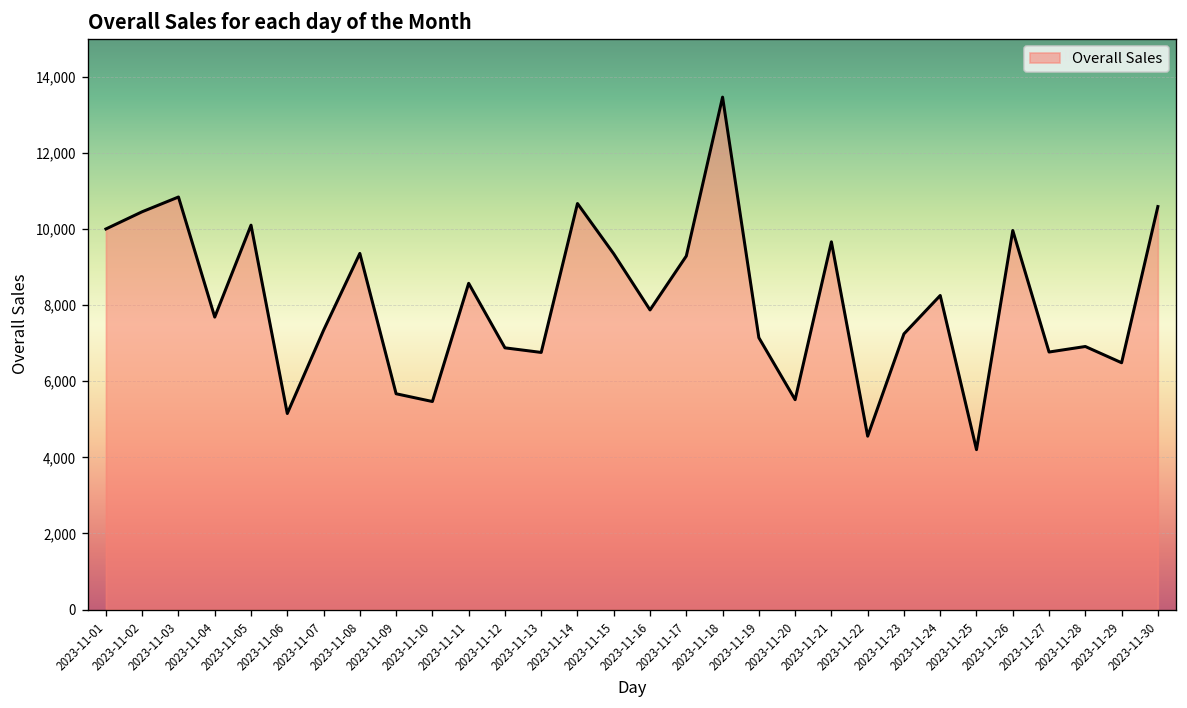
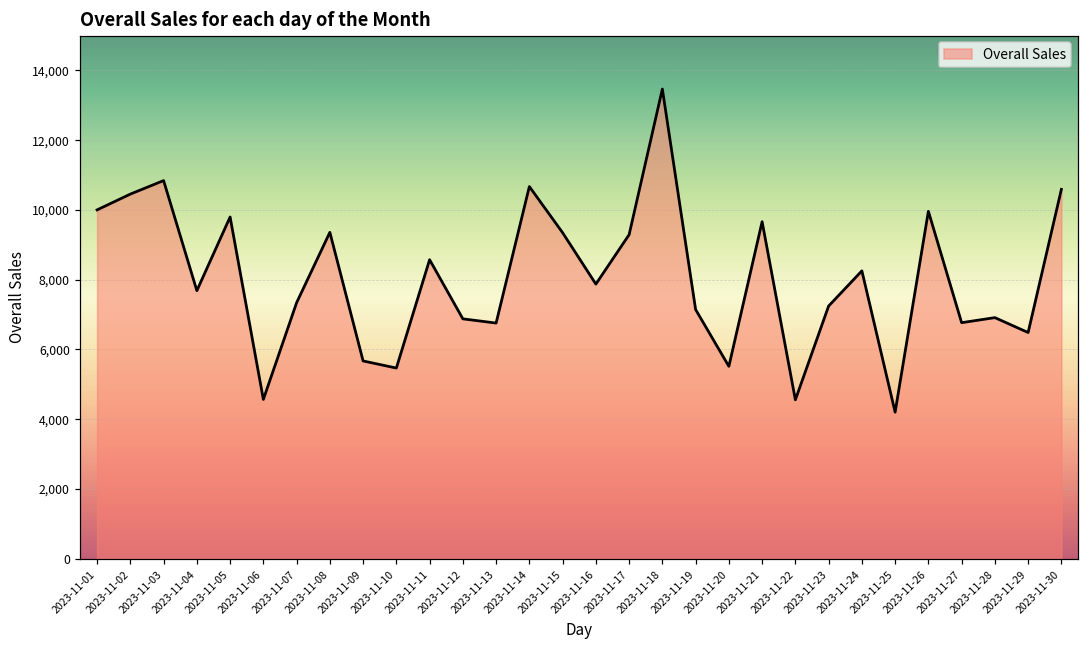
  {
    "2023-11-01": "10,000",
    "2023-11-02": "10,500",
    "2023-11-03": "10,800",
    "2023-11-04": "7,700",
-   "2023-11-05": "10,100",
-   "2023-11-06": "5,200",
+   "2023-11-05": "9,800",
+   "2023-11-06": "4,600",
    "2023-11-07": "7,300",
    "2023-11-08": "9,400",
    "2023-11-09": "5,700",
    "2023-11-10": "5,500",
    "2023-11-11": "8,600",
    "2023-11-12": "6,900",
    "2023-11-13": "6,800",
    "2023-11-14": "10,700",
    "2023-11-15": "9,300",
    "2023-11-16": "7,900",
    "2023-11-17": "9,300",
    "2023-11-18": "13,500",
    "2023-11-19": "7,100",
    "2023-11-20": "5,500",
    "2023-11-21": "9,700",
    "2023-11-22": "4,600",
    "2023-11-23": "7,200",
    "2023-11-24": "8,300",
    "2023-11-25": "4,200",
    "2023-11-26": "10,000",
    "2023-11-27": "6,800",
    "2023-11-28": "6,900",
    "2023-11-29": "6,500",
    "2023-11-30": "10,600"
  }
